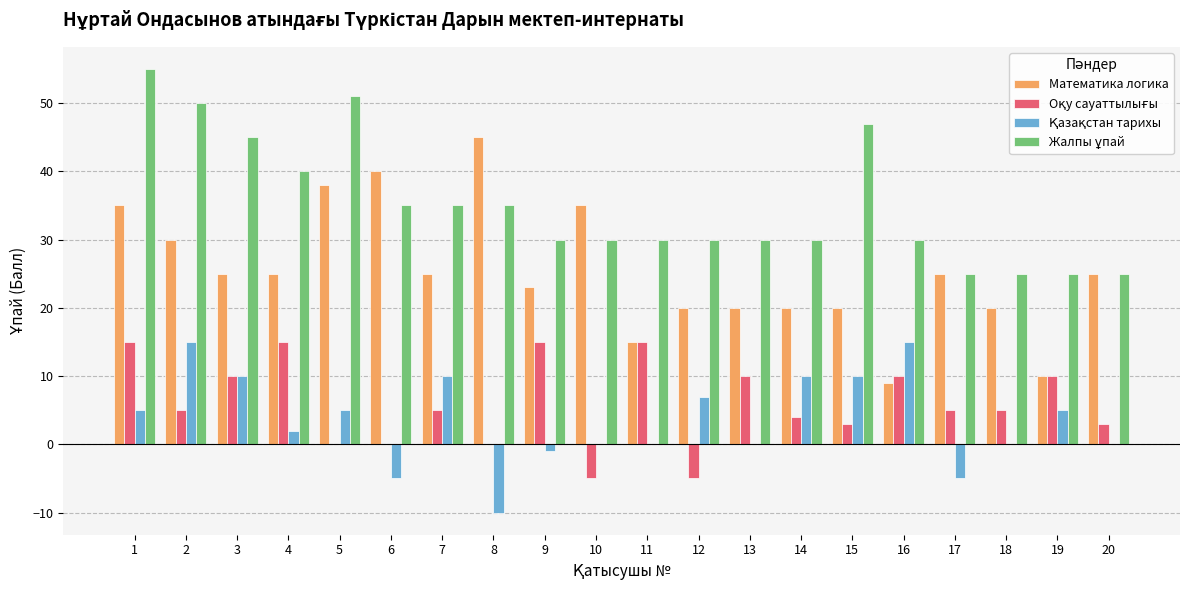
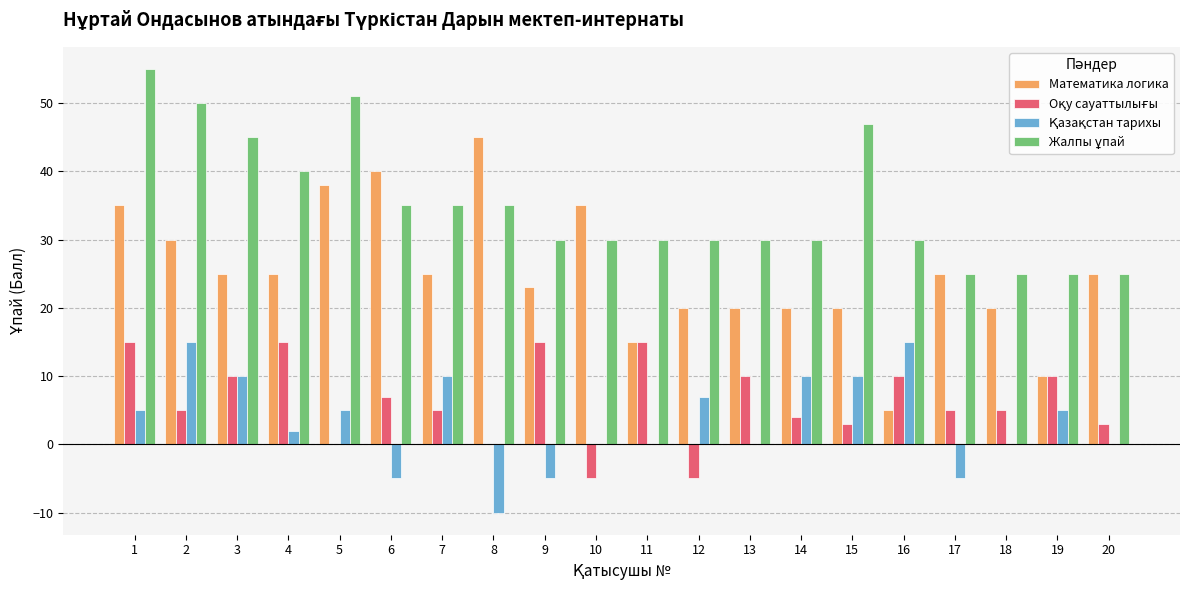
  {
    "Математика логика": {
      "1": 35,
      "2": 30,
      "3": 25,
      "4": 25,
      "5": 38,
      "6": 40,
      "7": 25,
      "8": 45,
      "9": 23,
      "10": 35,
      "11": 15,
      "12": 20,
      "13": 20,
      "14": 20,
      "15": 20,
-     "16": 9,
+     "16": 5,
      "17": 25,
      "18": 20,
      "19": 10,
      "20": 25
    },
    "Оқу сауаттылығы": {
      "1": 15,
      "2": 5,
      "3": 10,
      "4": 15,
      "5": 0,
-     "6": 0,
+     "6": 7,
      "7": 5,
      "8": 0,
      "9": 15,
      "10": -5,
      "11": 15,
      "12": -5,
      "13": 10,
      "14": 4,
      "15": 3,
      "16": 10,
      "17": 5,
      "18": 5,
      "19": 10,
      "20": 3
    },
    "Қазақстан тарихы": {
      "1": 5,
      "2": 15,
      "3": 10,
      "4": 2,
      "5": 5,
      "6": -5,
      "7": 10,
      "8": -10,
-     "9": -1,
+     "9": -5,
      "10": 0,
      "11": 0,
      "12": 7,
      "13": 0,
      "14": 10,
      "15": 10,
      "16": 15,
      "17": -5,
      "18": 0,
      "19": 5,
      "20": 0
    },
    "Жалпы ұпай": {
      "1": 55,
      "2": 50,
      "3": 45,
      "4": 40,
      "5": 51,
      "6": 35,
      "7": 35,
      "8": 35,
      "9": 30,
      "10": 30,
      "11": 30,
      "12": 30,
      "13": 30,
      "14": 30,
      "15": 47,
      "16": 30,
      "17": 25,
      "18": 25,
      "19": 25,
      "20": 25
    }
  }
